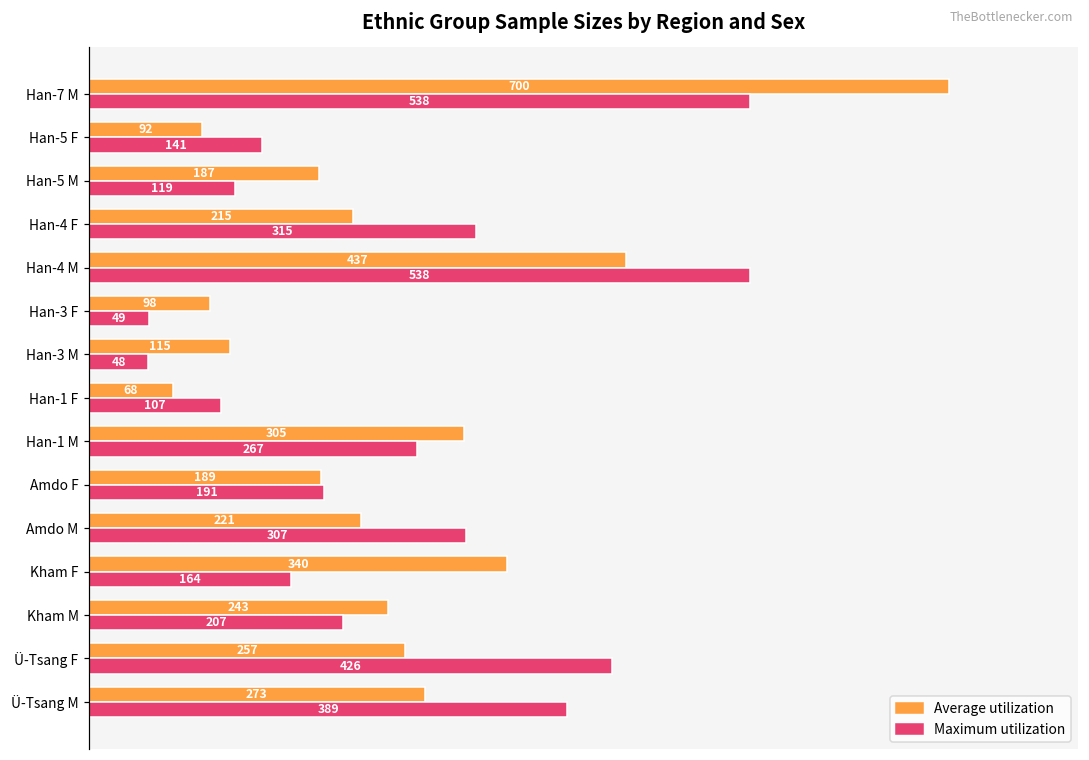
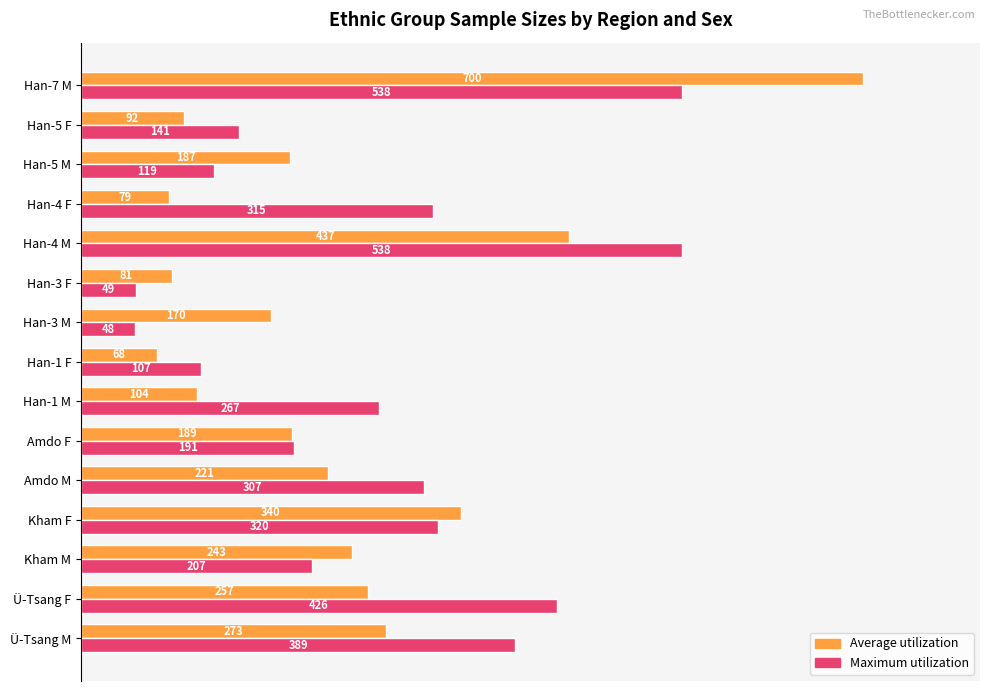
  {
    "Average utilization": {
-     "Han-4 F": 215,
-     "Han-3 F": 98,
-     "Han-3 M": 115,
-     "Han-1 M": 305
+     "Han-4 F": 79,
+     "Han-3 F": 81,
+     "Han-3 M": 170,
+     "Han-1 M": 104
    },
    "Maximum utilization": {
-     "Kham F": 164
+     "Kham F": 320
    }
  }
